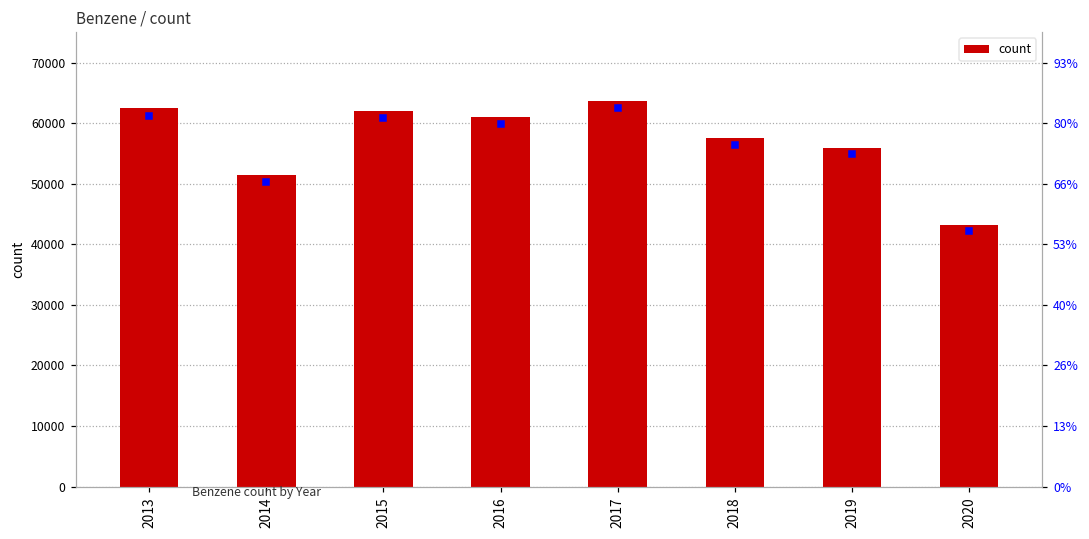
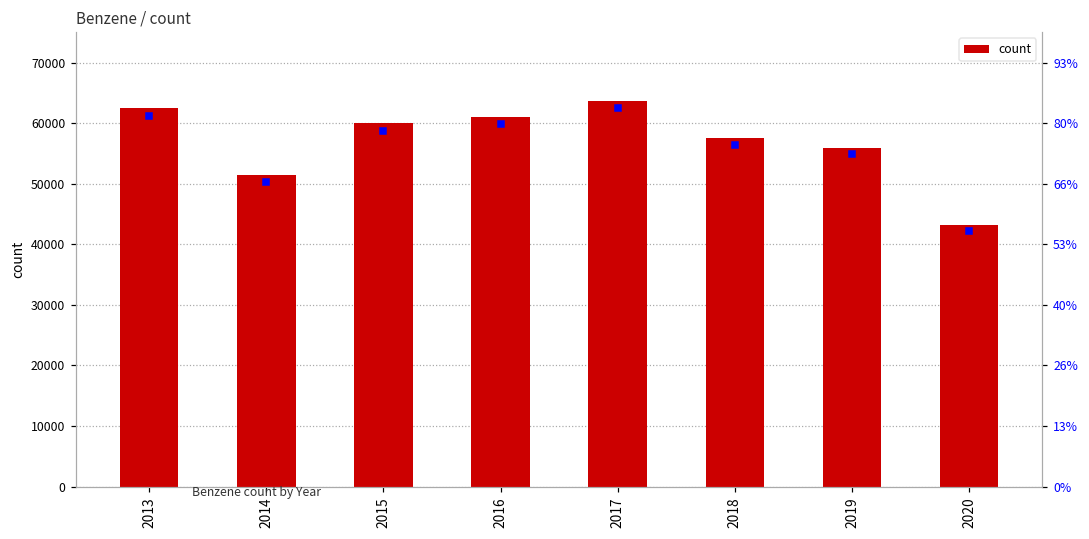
  {
    "count": {
      "2013": 62000,
      "2014": 51000,
-     "2015": 62000,
+     "2015": 60000,
      "2016": 61000,
      "2017": 64000,
      "2018": 58000,
      "2019": 56000,
      "2020": 43000
    }
  }
